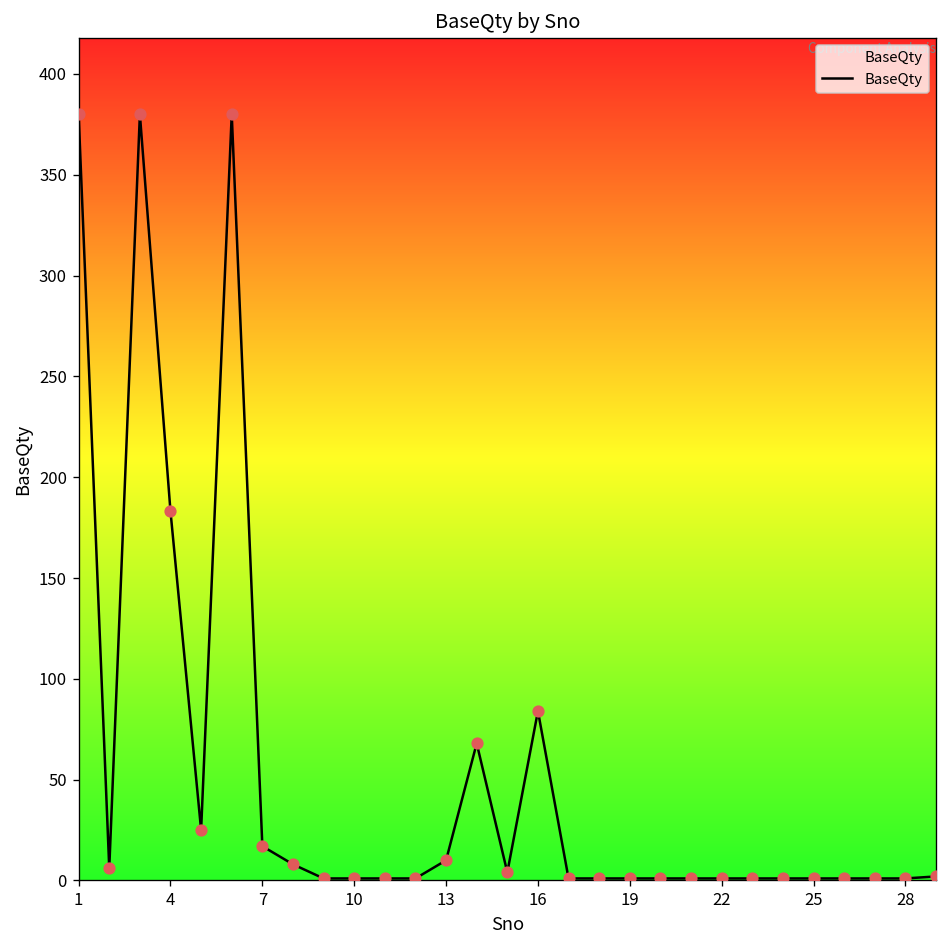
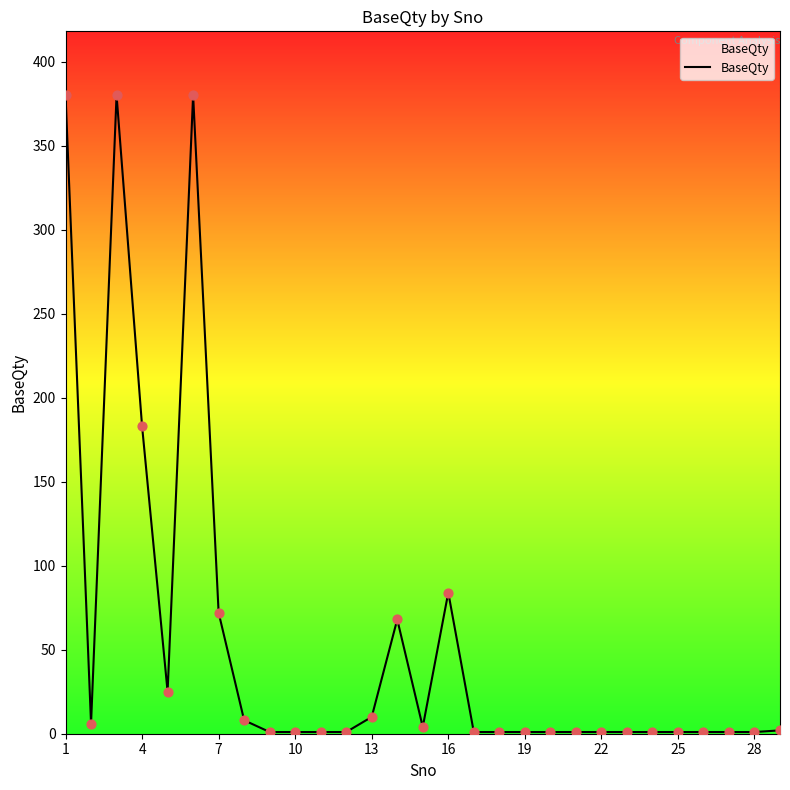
  {
    "1": 380,
    "4": 183,
-   "7": 17,
+   "7": 72,
    "10": 1,
    "13": 10,
    "16": 84,
    "19": 1,
    "22": 1,
    "25": 1,
    "28": 1
  }
